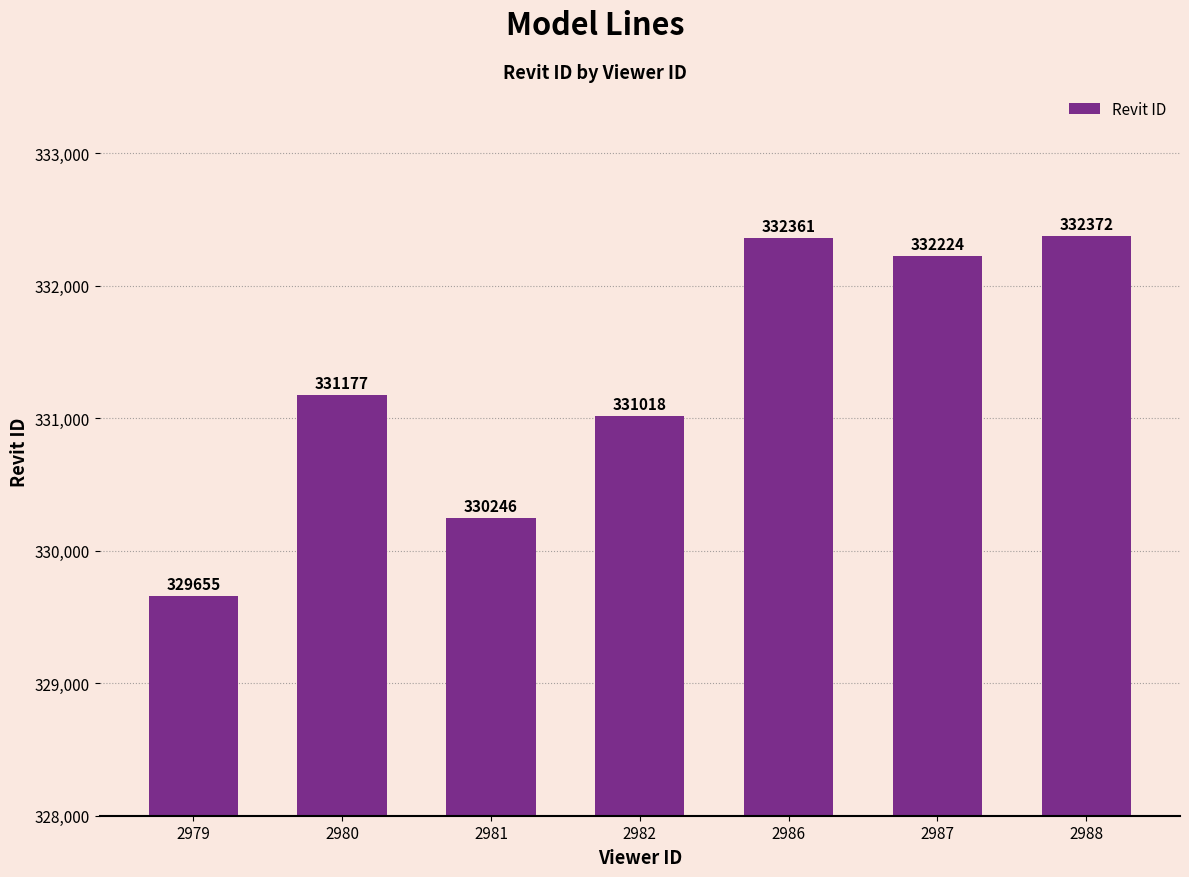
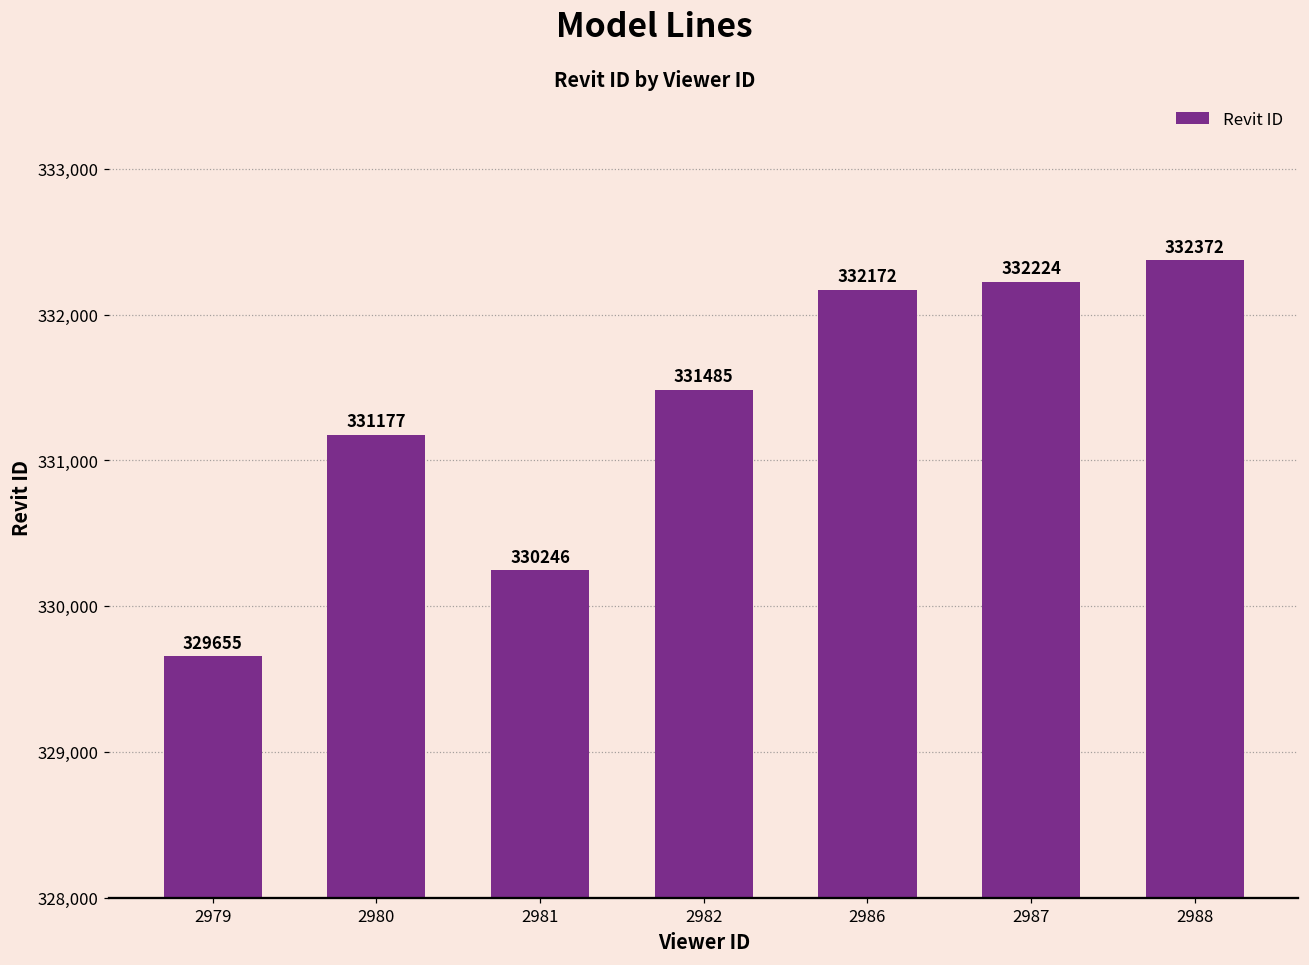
  {
    "2979": 329655,
    "2980": 331177,
    "2981": 330246,
-   "2982": 331018,
-   "2986": 332361,
+   "2982": 331485,
+   "2986": 332172,
    "2987": 332224,
    "2988": 332372
  }
